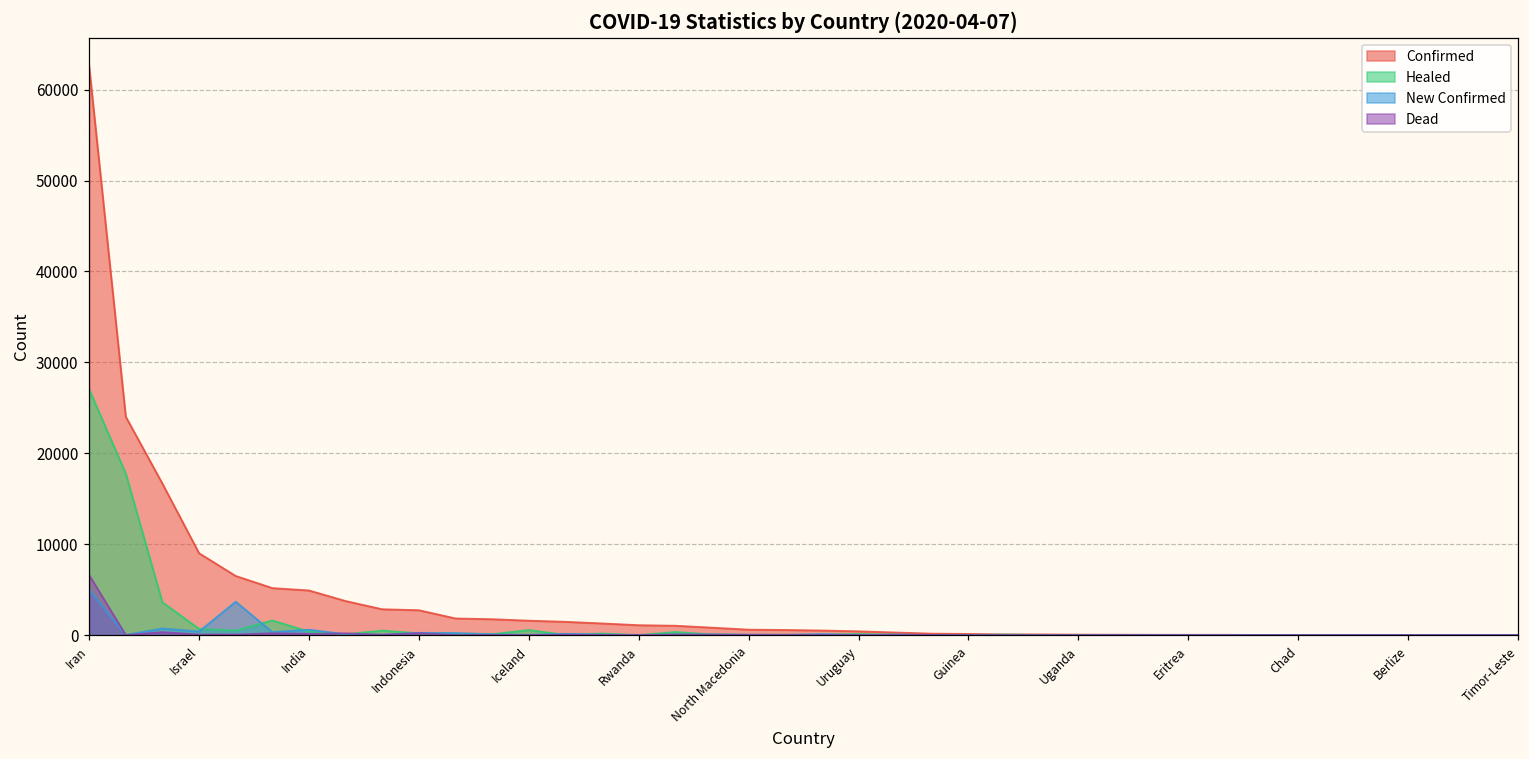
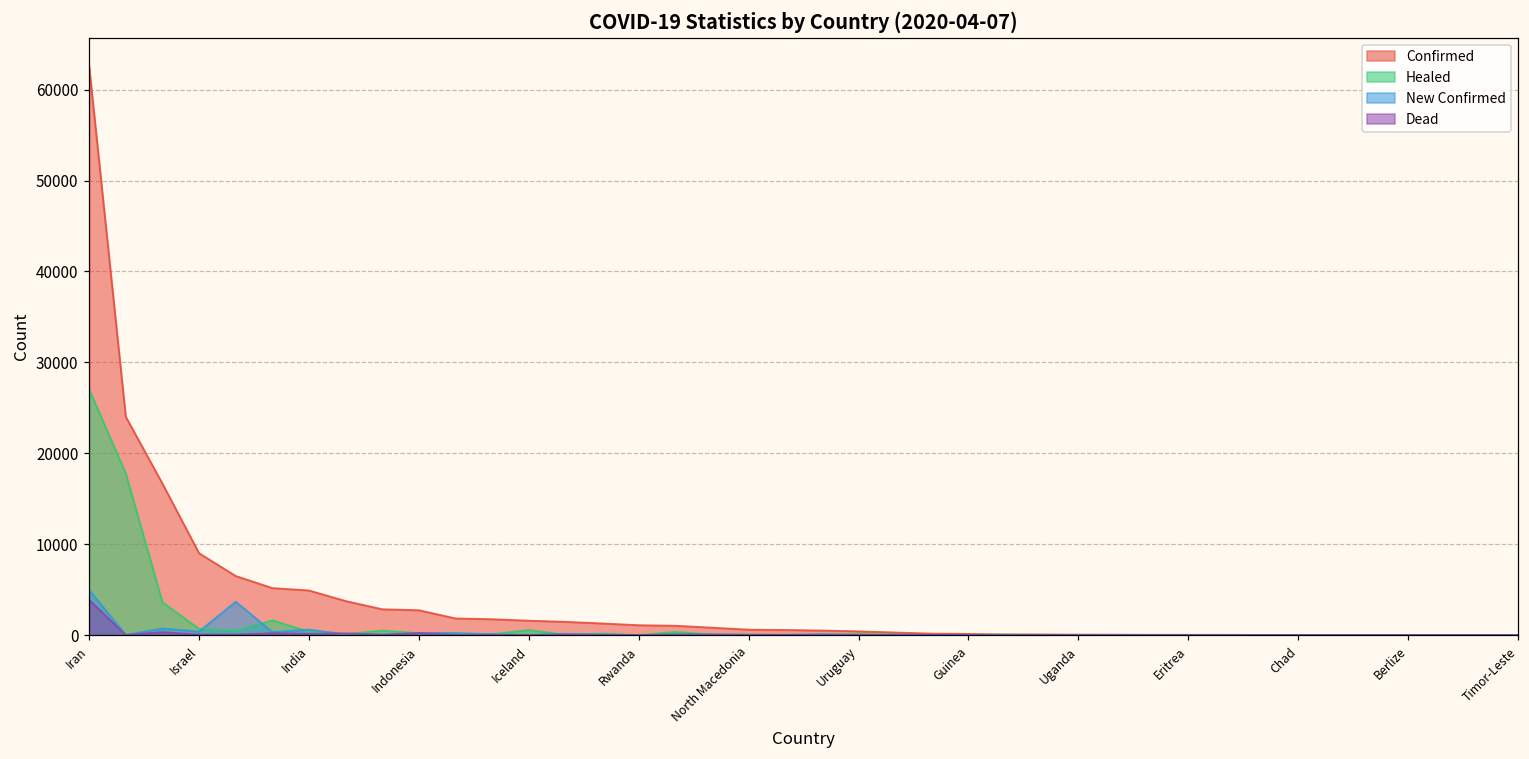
  {
    "Confirmed": {
      "Iran": 63000,
      "Indonesia": 3000,
      "Rwanda": 1000,
      "North Macedonia": 1000
    },
    "Healed": {
      "Iran": 27000
    },
    "New Confirmed": {
      "Iran": 5000
    },
    "Dead": {
-     "Iran": 7000
+     "Iran": 4000
    }
  }
